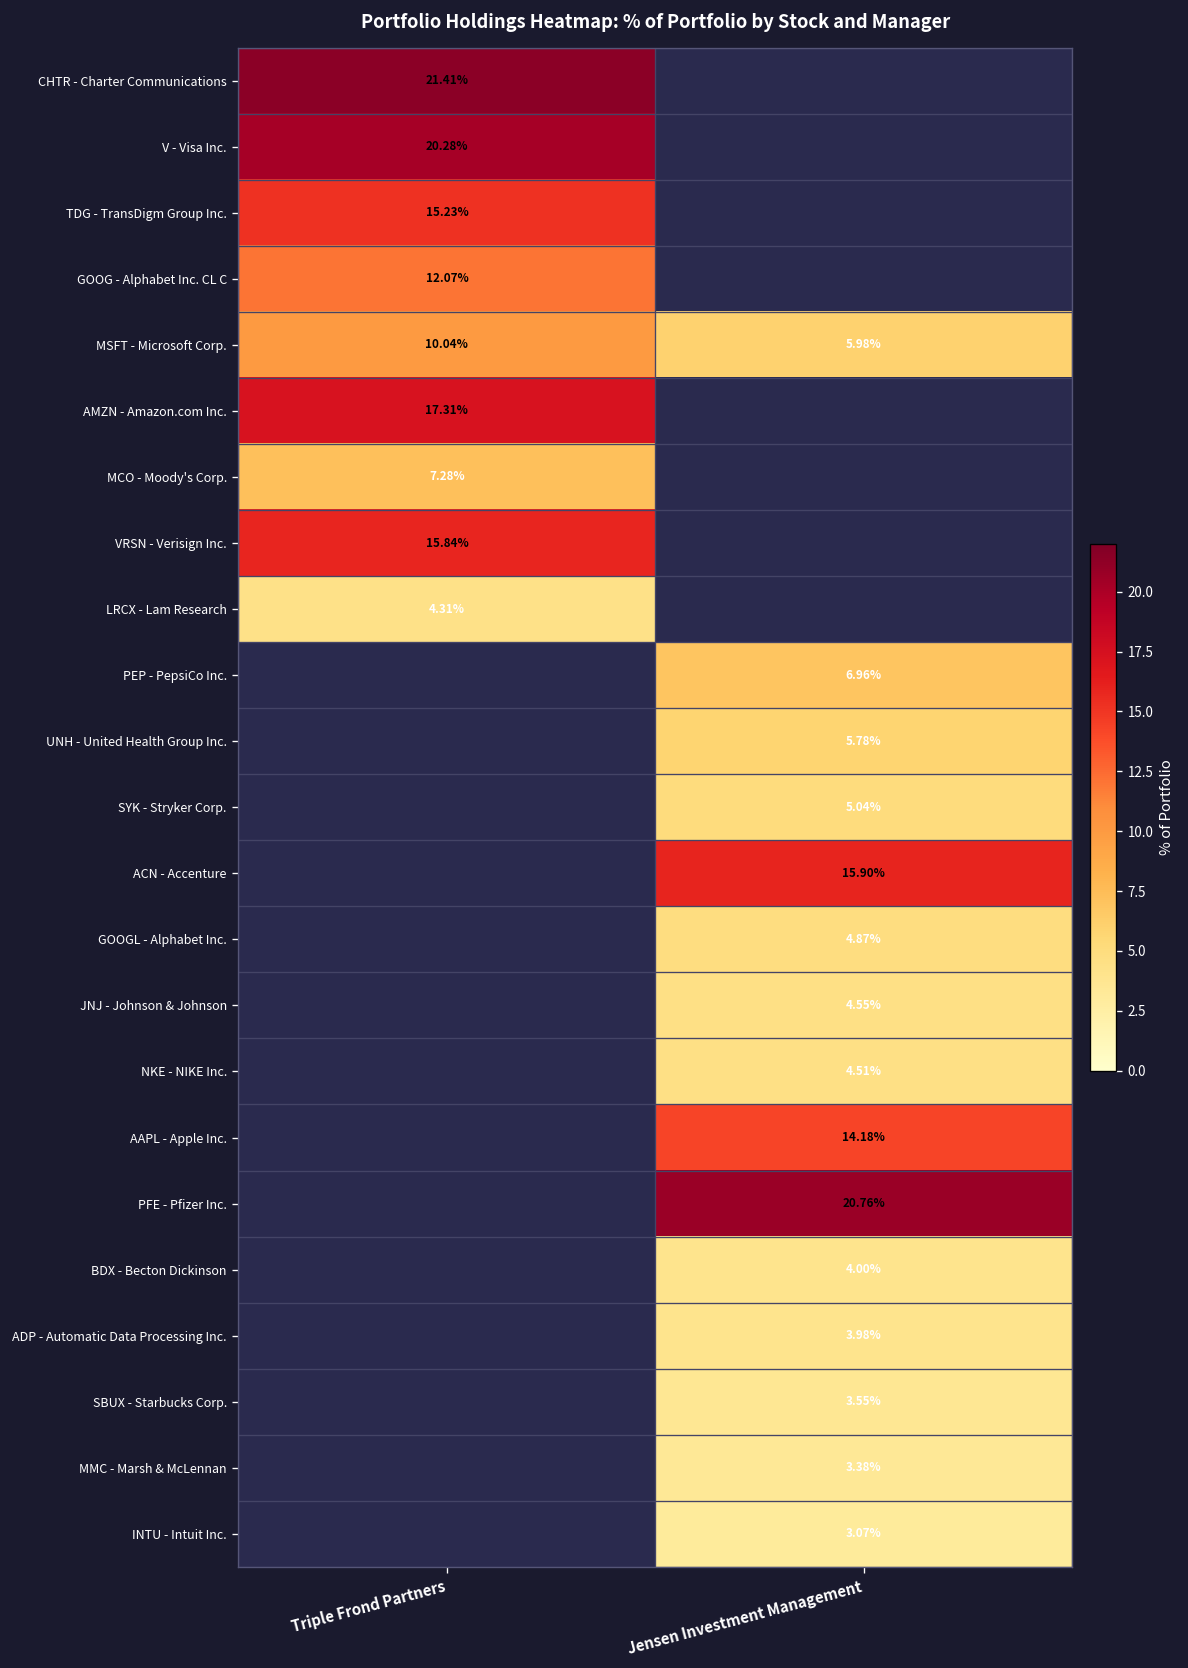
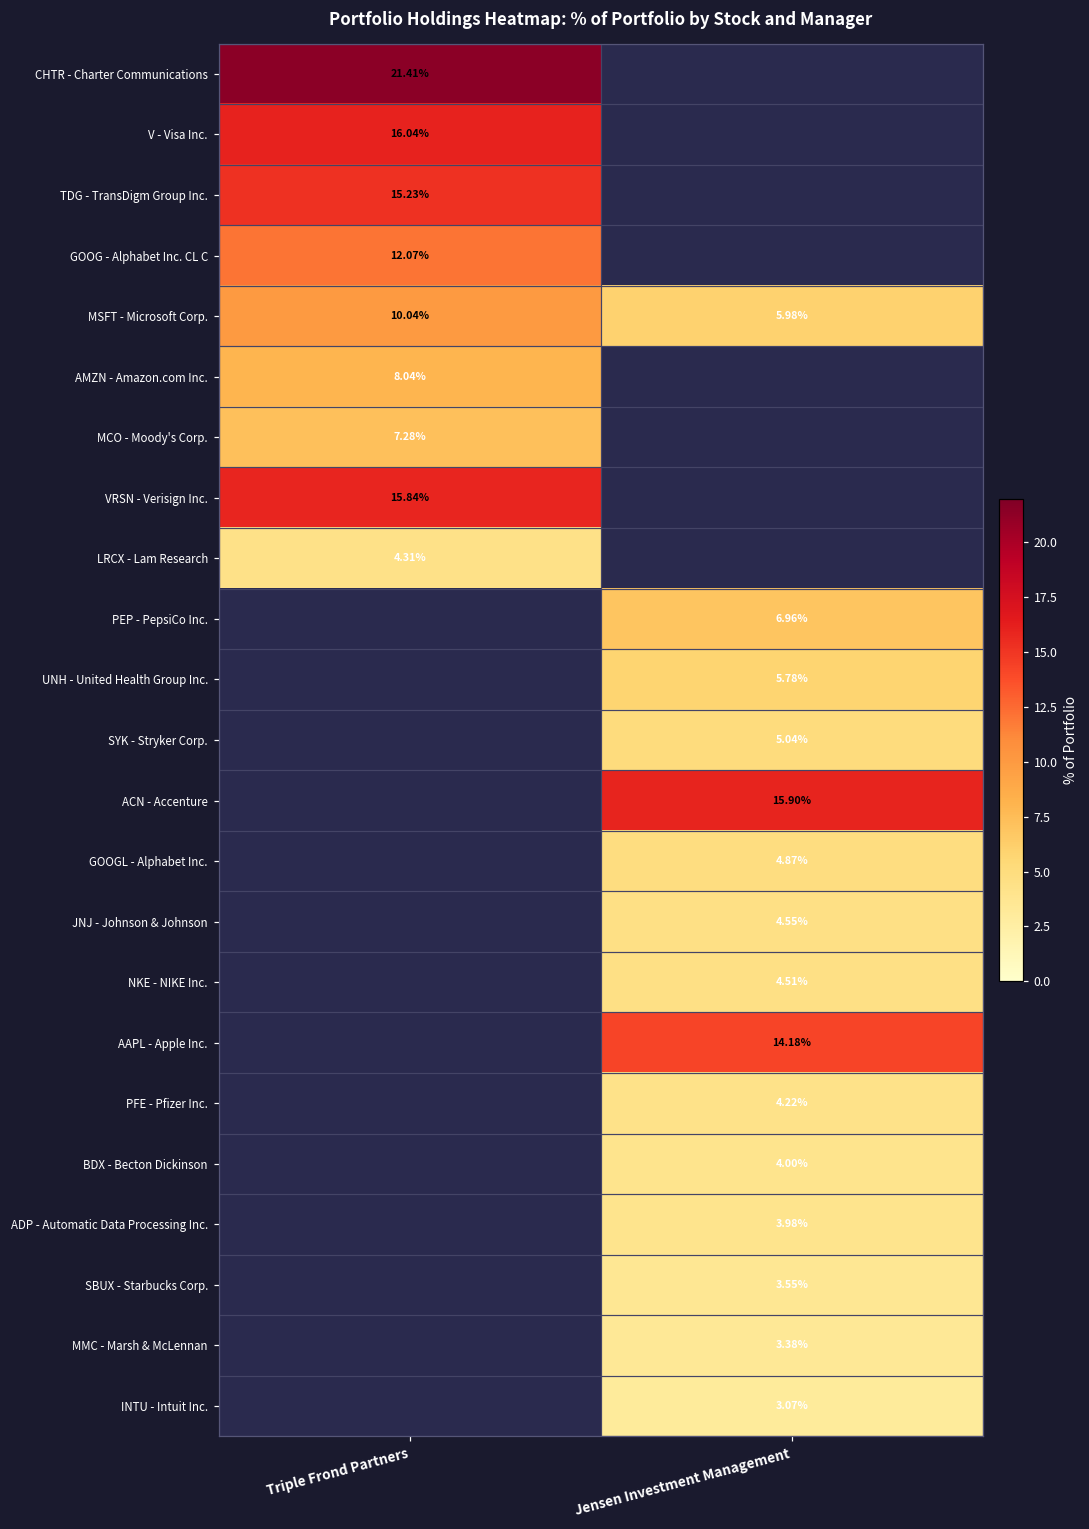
  {
    "CHTR - Charter Communications": {
      "Triple Frond Partners": "21.41%"
    },
    "V - Visa Inc.": {
-     "Triple Frond Partners": "20.28%"
+     "Triple Frond Partners": "16.04%"
    },
    "TDG - TransDigm Group Inc.": {
      "Triple Frond Partners": "15.23%"
    },
    "GOOG - Alphabet Inc. CL C": {
      "Triple Frond Partners": "12.07%"
    },
    "MSFT - Microsoft Corp.": {
      "Triple Frond Partners": "10.04%",
      "Jensen Investment Management": "5.98%"
    },
    "AMZN - Amazon.com Inc.": {
-     "Triple Frond Partners": "17.31%"
+     "Triple Frond Partners": "8.04%"
    },
    "MCO - Moody's Corp.": {
      "Triple Frond Partners": "7.28%"
    },
    "VRSN - Verisign Inc.": {
      "Triple Frond Partners": "15.84%"
    },
    "LRCX - Lam Research": {
      "Triple Frond Partners": "4.31%"
    },
    "PEP - PepsiCo Inc.": {
      "Jensen Investment Management": "6.96%"
    },
    "UNH - United Health Group Inc.": {
      "Jensen Investment Management": "5.78%"
    },
    "SYK - Stryker Corp.": {
      "Jensen Investment Management": "5.04%"
    },
    "ACN - Accenture": {
      "Jensen Investment Management": "15.90%"
    },
    "GOOGL - Alphabet Inc.": {
      "Jensen Investment Management": "4.87%"
    },
    "JNJ - Johnson & Johnson": {
      "Jensen Investment Management": "4.55%"
    },
    "NKE - NIKE Inc.": {
      "Jensen Investment Management": "4.51%"
    },
    "AAPL - Apple Inc.": {
      "Jensen Investment Management": "14.18%"
    },
    "PFE - Pfizer Inc.": {
-     "Jensen Investment Management": "20.76%"
+     "Jensen Investment Management": "4.22%"
    },
    "BDX - Becton Dickinson": {
      "Jensen Investment Management": "4.00%"
    },
    "ADP - Automatic Data Processing Inc.": {
      "Jensen Investment Management": "3.98%"
    },
    "SBUX - Starbucks Corp.": {
      "Jensen Investment Management": "3.55%"
    },
    "MMC - Marsh & McLennan": {
      "Jensen Investment Management": "3.38%"
    },
    "INTU - Intuit Inc.": {
      "Jensen Investment Management": "3.07%"
    }
  }
